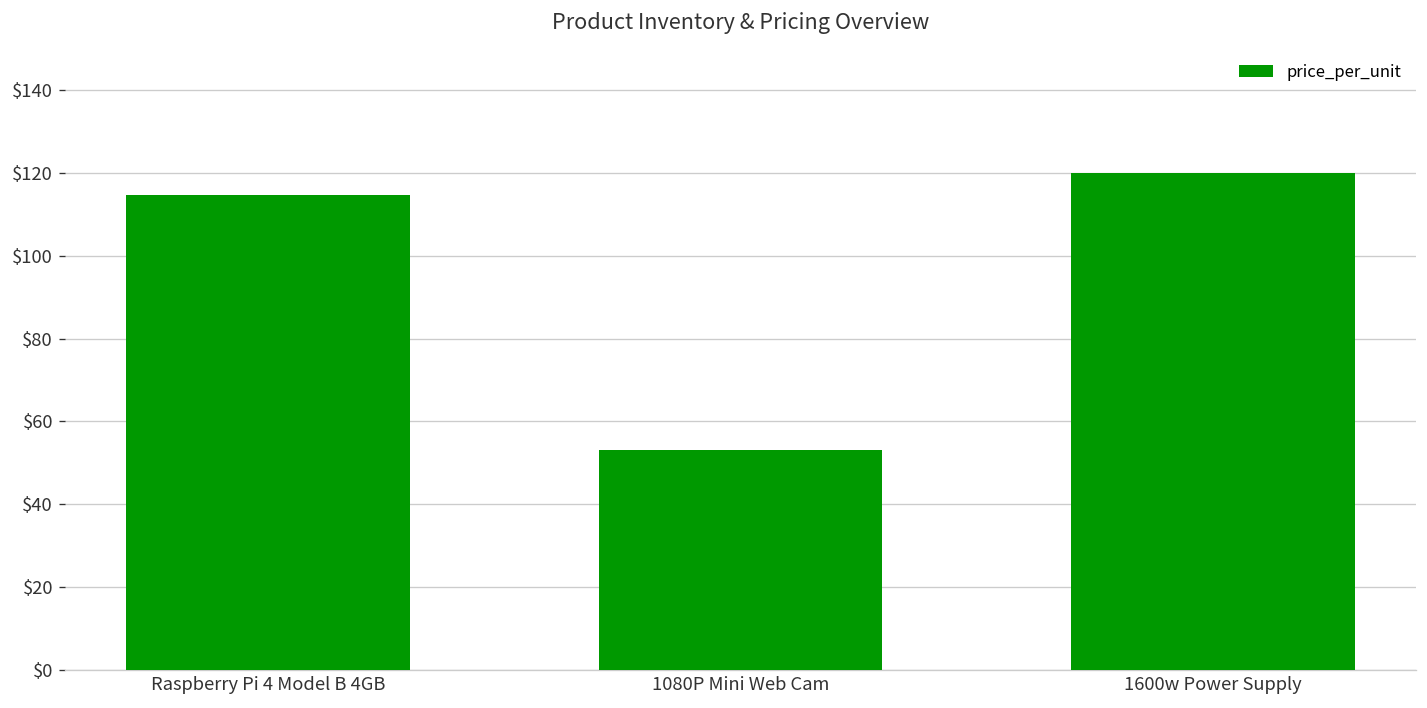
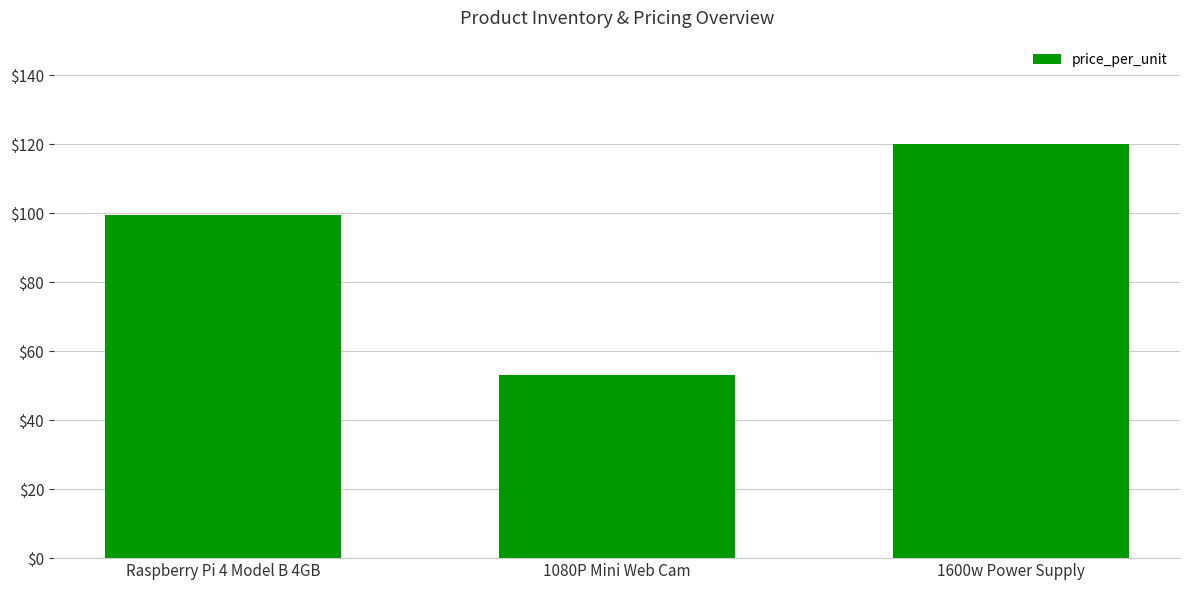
  {
-   "Raspberry Pi 4 Model B 4GB": "$115",
+   "Raspberry Pi 4 Model B 4GB": "$99",
    "1080P Mini Web Cam": "$53",
    "1600w Power Supply": "$120"
  }
